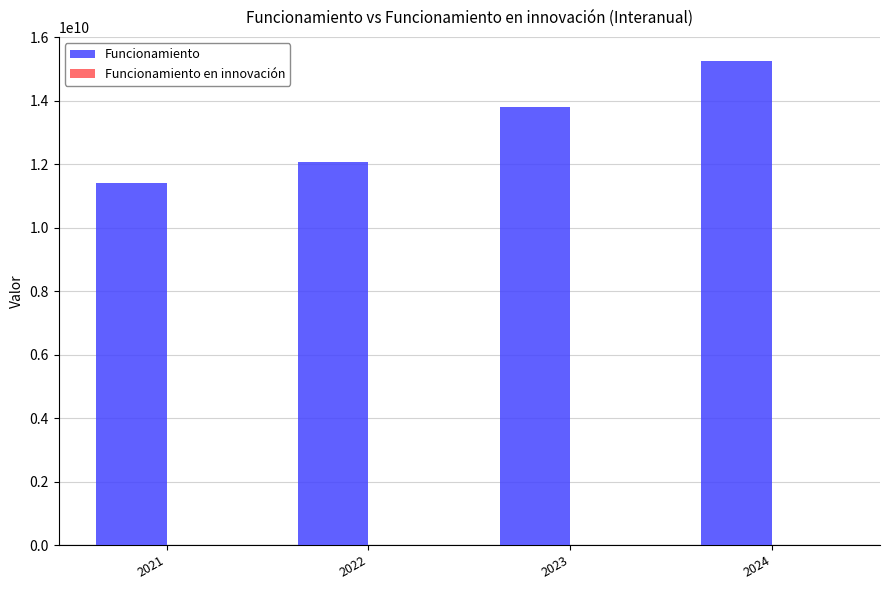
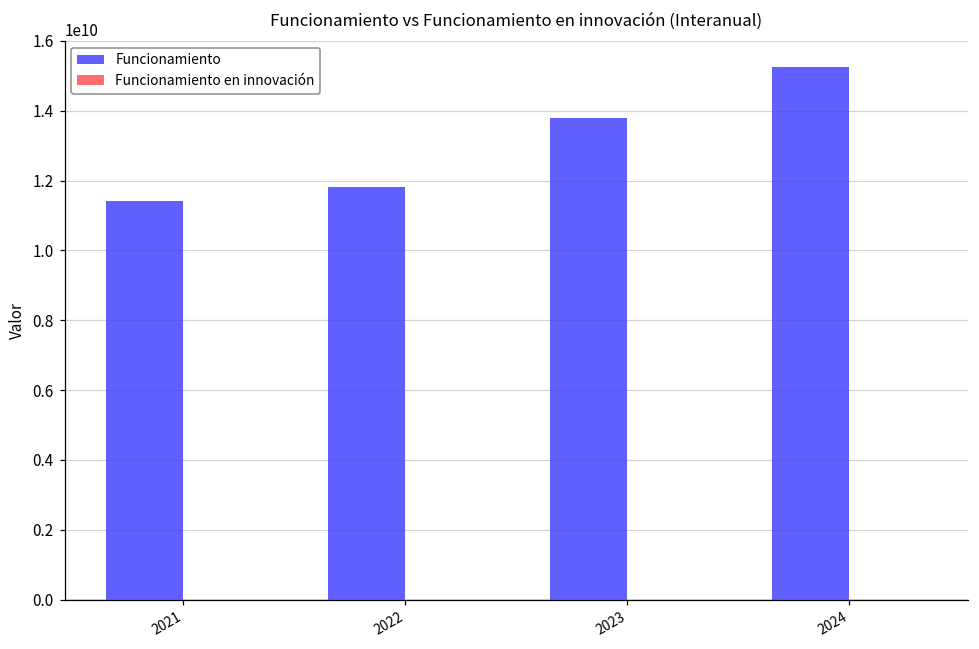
  {
    "Funcionamiento": {
      "2021": 11400000000,
-     "2022": 12100000000,
+     "2022": 11800000000,
      "2023": 13800000000,
      "2024": 15200000000
    },
    "Funcionamiento en innovación": {
      "2021": 0,
      "2022": 0,
      "2023": 0,
      "2024": 0
    }
  }
